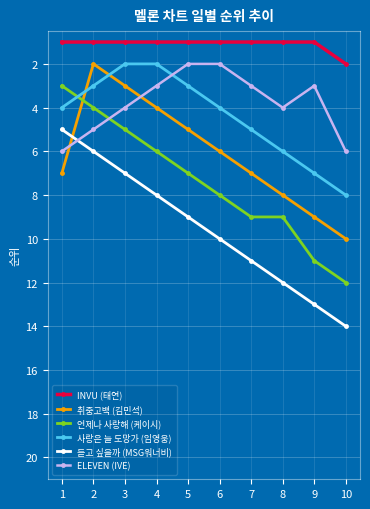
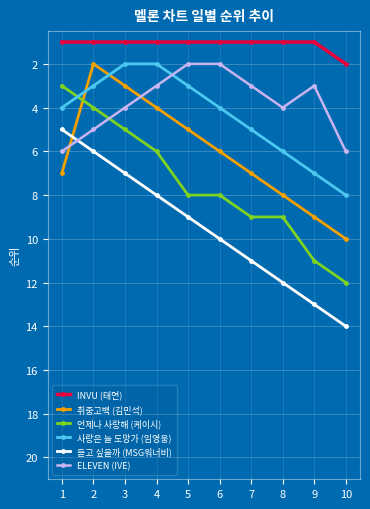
  {
    "INVU (태연)": {
      "1": 1,
      "2": 1,
      "3": 1,
      "4": 1,
      "5": 1,
      "6": 1,
      "7": 1,
      "8": 1,
      "9": 1,
      "10": 2
    },
    "취중고백 (김민석)": {
      "1": 7,
      "2": 2,
      "3": 3,
      "4": 4,
      "5": 5,
      "6": 6,
      "7": 7,
      "8": 8,
      "9": 9,
      "10": 10
    },
    "언제나 사랑해 (케이시)": {
      "1": 3,
      "2": 4,
      "3": 5,
      "4": 6,
-     "5": 7,
+     "5": 8,
      "6": 8,
      "7": 9,
      "8": 9,
      "9": 11,
      "10": 12
    },
    "사랑은 늘 도망가 (임영웅)": {
      "1": 4,
      "2": 3,
      "3": 2,
      "4": 2,
      "5": 3,
      "6": 4,
      "7": 5,
      "8": 6,
      "9": 7,
      "10": 8
    },
    "듣고 싶을까 (MSG워너비)": {
      "1": 5,
      "2": 6,
      "3": 7,
      "4": 8,
      "5": 9,
      "6": 10,
      "7": 11,
      "8": 12,
      "9": 13,
      "10": 14
    },
    "ELEVEN (IVE)": {
      "1": 6,
      "2": 5,
      "3": 4,
      "4": 3,
      "5": 2,
      "6": 2,
      "7": 3,
      "8": 4,
      "9": 3,
      "10": 6
    }
  }
